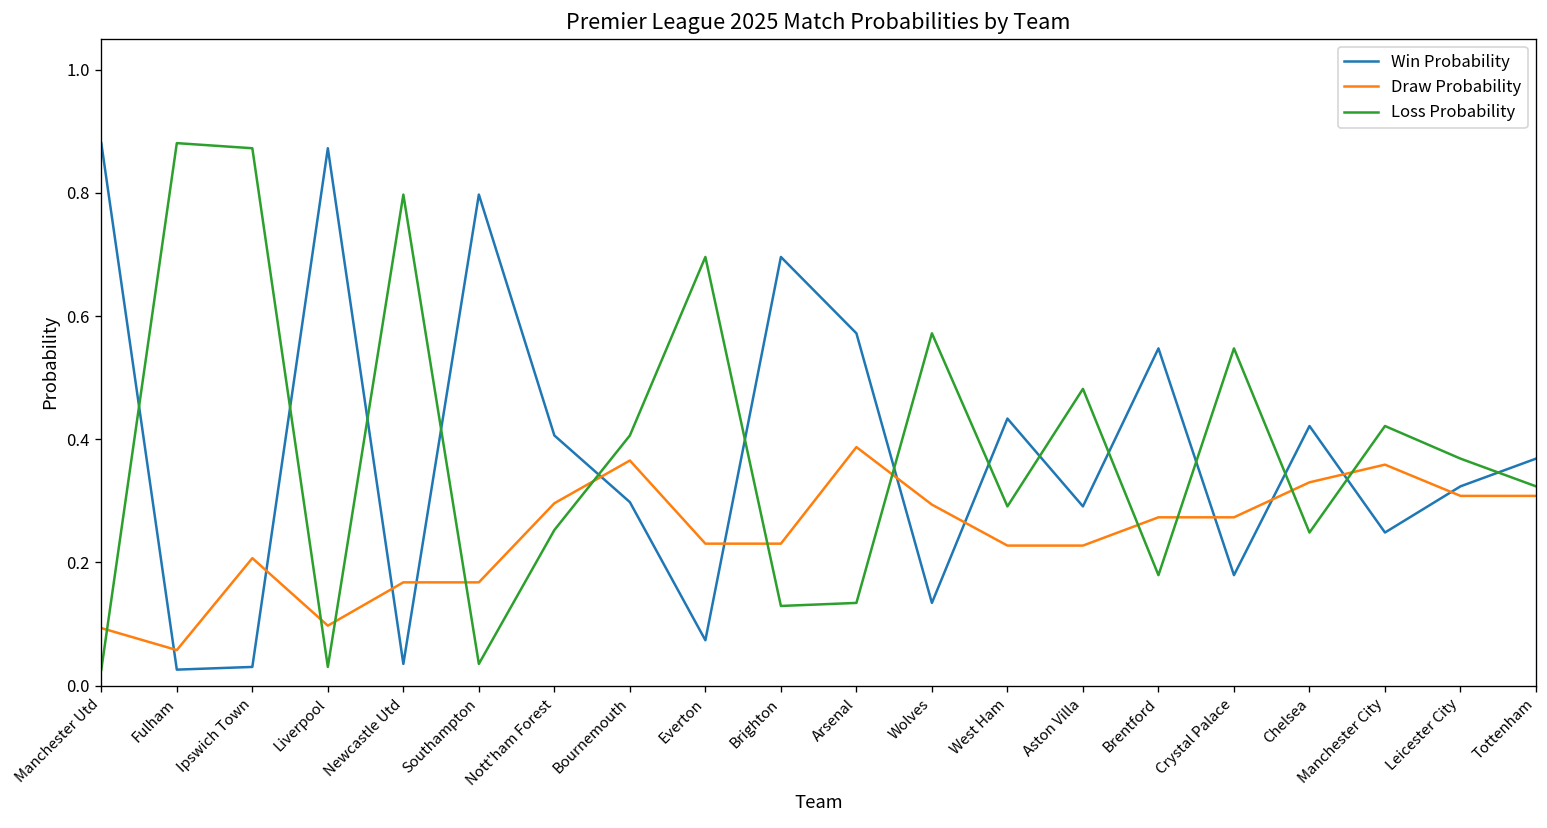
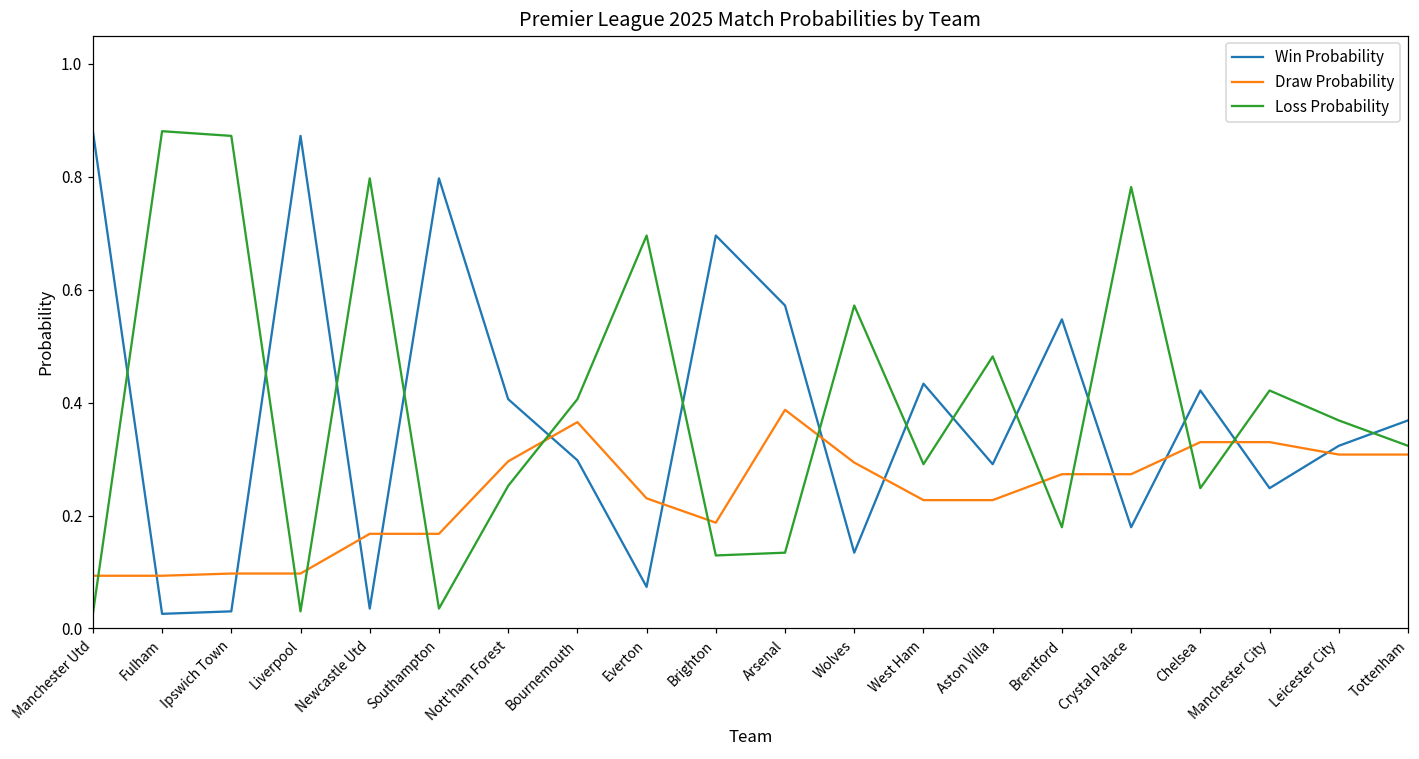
  {
    "Win Probability": {
      "Manchester Utd": 0.88,
      "Fulham": 0.03,
      "Ipswich Town": 0.03,
      "Liverpool": 0.87,
      "Newcastle Utd": 0.04,
      "Southampton": 0.80,
      "Nott'ham Forest": 0.41,
      "Bournemouth": 0.30,
      "Everton": 0.07,
      "Brighton": 0.70,
      "Arsenal": 0.57,
      "Wolves": 0.13,
      "West Ham": 0.43,
      "Aston Villa": 0.29,
      "Brentford": 0.55,
      "Crystal Palace": 0.18,
      "Chelsea": 0.42,
      "Manchester City": 0.25,
      "Leicester City": 0.32,
      "Tottenham": 0.37
    },
    "Draw Probability": {
      "Manchester Utd": 0.09,
-     "Fulham": 0.06,
-     "Ipswich Town": 0.21,
+     "Fulham": 0.09,
+     "Ipswich Town": 0.10,
      "Liverpool": 0.10,
      "Newcastle Utd": 0.17,
      "Southampton": 0.17,
      "Nott'ham Forest": 0.30,
      "Bournemouth": 0.37,
      "Everton": 0.23,
-     "Brighton": 0.23,
+     "Brighton": 0.19,
      "Arsenal": 0.39,
      "Wolves": 0.29,
      "West Ham": 0.23,
      "Aston Villa": 0.23,
      "Brentford": 0.27,
      "Crystal Palace": 0.27,
      "Chelsea": 0.33,
-     "Manchester City": 0.36,
+     "Manchester City": 0.33,
      "Leicester City": 0.31,
      "Tottenham": 0.31
    },
    "Loss Probability": {
      "Manchester Utd": 0.03,
      "Fulham": 0.88,
      "Ipswich Town": 0.87,
      "Liverpool": 0.03,
      "Newcastle Utd": 0.80,
      "Southampton": 0.04,
      "Nott'ham Forest": 0.25,
      "Bournemouth": 0.41,
      "Everton": 0.70,
      "Brighton": 0.13,
      "Arsenal": 0.13,
      "Wolves": 0.57,
      "West Ham": 0.29,
      "Aston Villa": 0.48,
      "Brentford": 0.18,
-     "Crystal Palace": 0.55,
+     "Crystal Palace": 0.78,
      "Chelsea": 0.25,
      "Manchester City": 0.42,
      "Leicester City": 0.37,
      "Tottenham": 0.32
    }
  }
